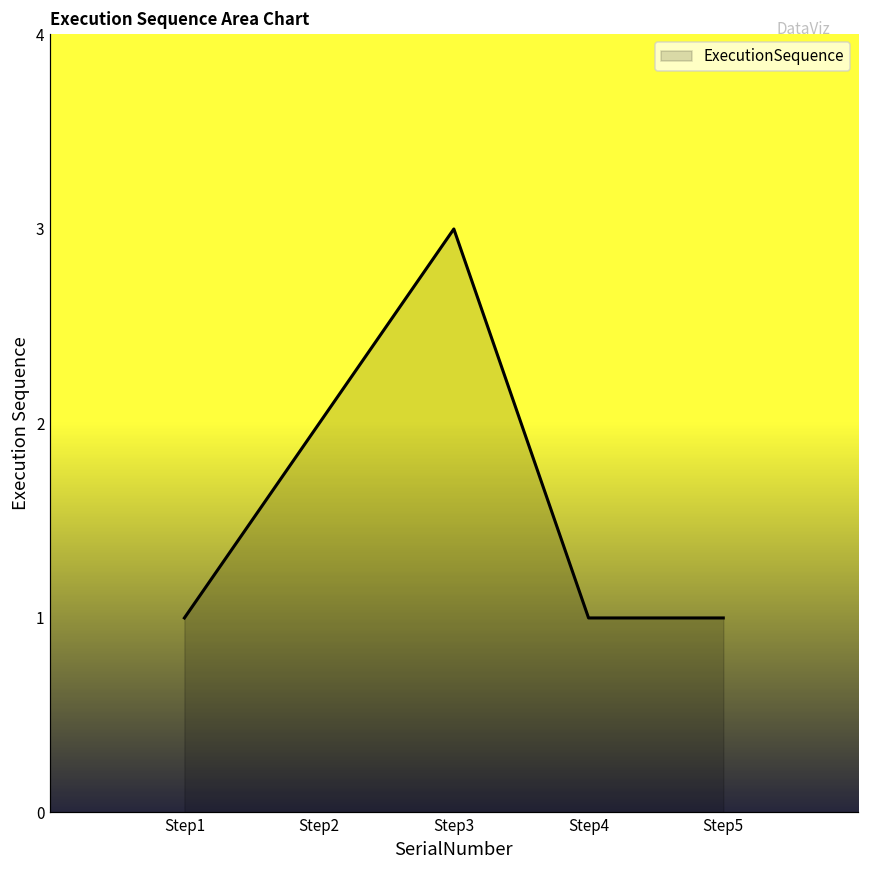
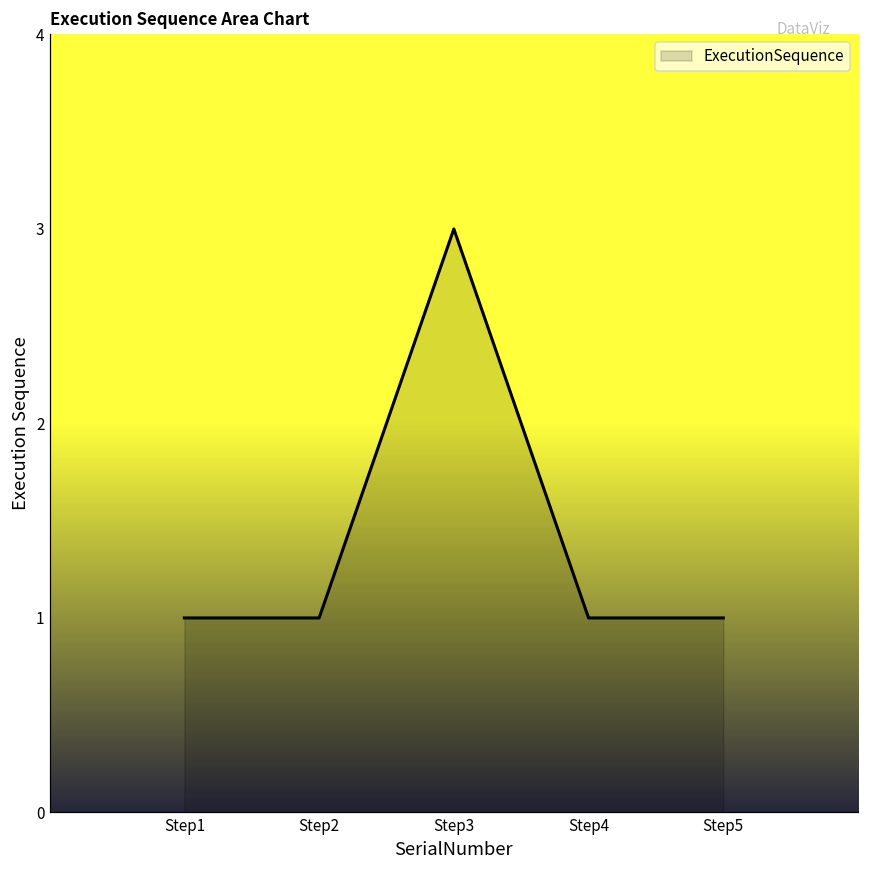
  {
    "Step1": 1,
-   "Step2": 2,
+   "Step2": 1,
    "Step3": 3,
    "Step4": 1,
    "Step5": 1
  }
